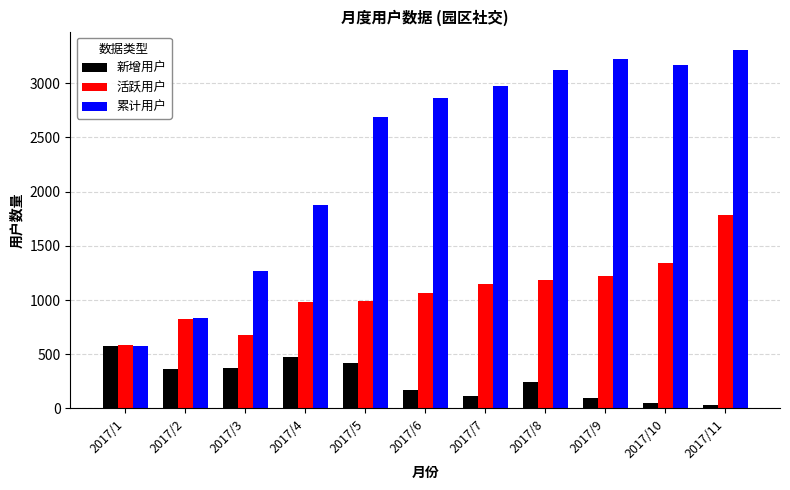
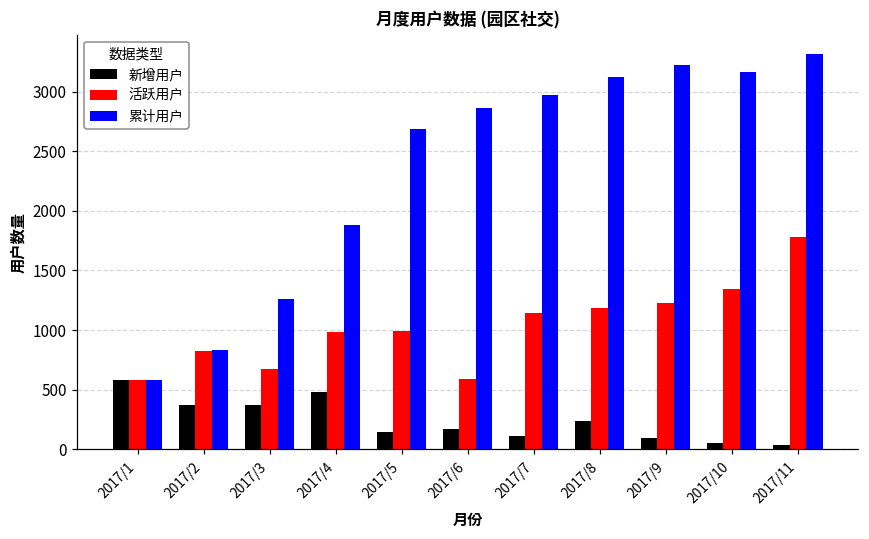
  {
    "新增用户": {
      "2017/1": 580,
      "2017/2": 370,
      "2017/3": 370,
      "2017/4": 480,
-     "2017/5": 420,
+     "2017/5": 150,
      "2017/6": 170,
      "2017/7": 110,
      "2017/8": 240,
      "2017/9": 100,
      "2017/10": 50,
      "2017/11": 30
    },
    "活跃用户": {
      "2017/1": 580,
      "2017/2": 830,
      "2017/3": 670,
      "2017/4": 990,
      "2017/5": 990,
-     "2017/6": 1070,
+     "2017/6": 590,
      "2017/7": 1150,
      "2017/8": 1190,
      "2017/9": 1220,
      "2017/10": 1340,
      "2017/11": 1780
    },
    "累计用户": {
      "2017/1": 580,
      "2017/2": 840,
      "2017/3": 1260,
      "2017/4": 1880,
      "2017/5": 2690,
      "2017/6": 2860,
      "2017/7": 2970,
      "2017/8": 3130,
      "2017/9": 3220,
      "2017/10": 3170,
      "2017/11": 3310
    }
  }
